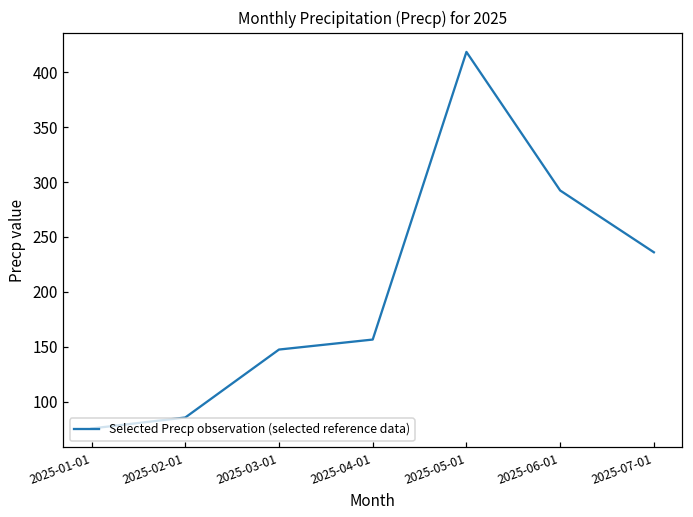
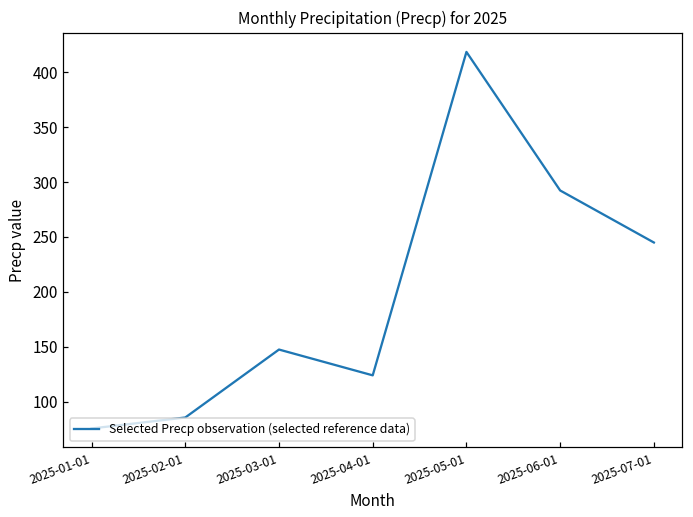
  {
    "2025-02-01": 90,
    "2025-03-01": 150,
-   "2025-04-01": 160,
+   "2025-04-01": 120,
    "2025-05-01": 420,
    "2025-06-01": 290,
-   "2025-07-01": 236
+   "2025-07-01": 245
  }
